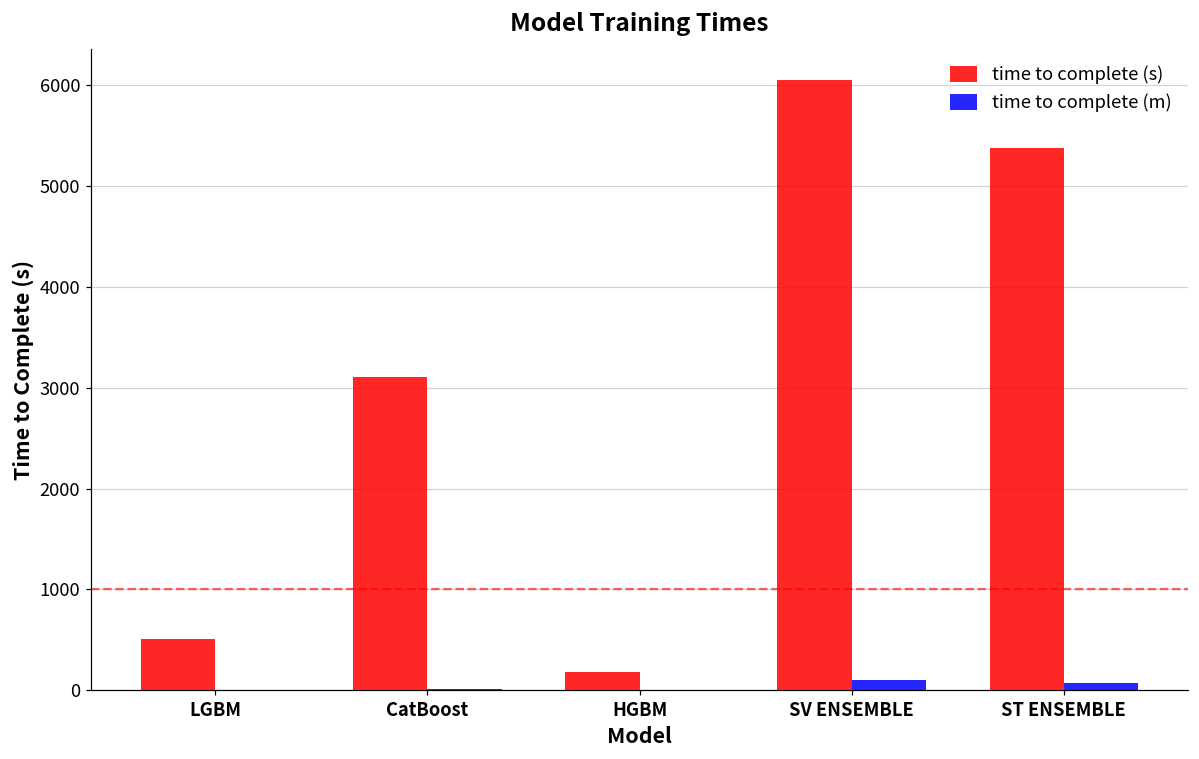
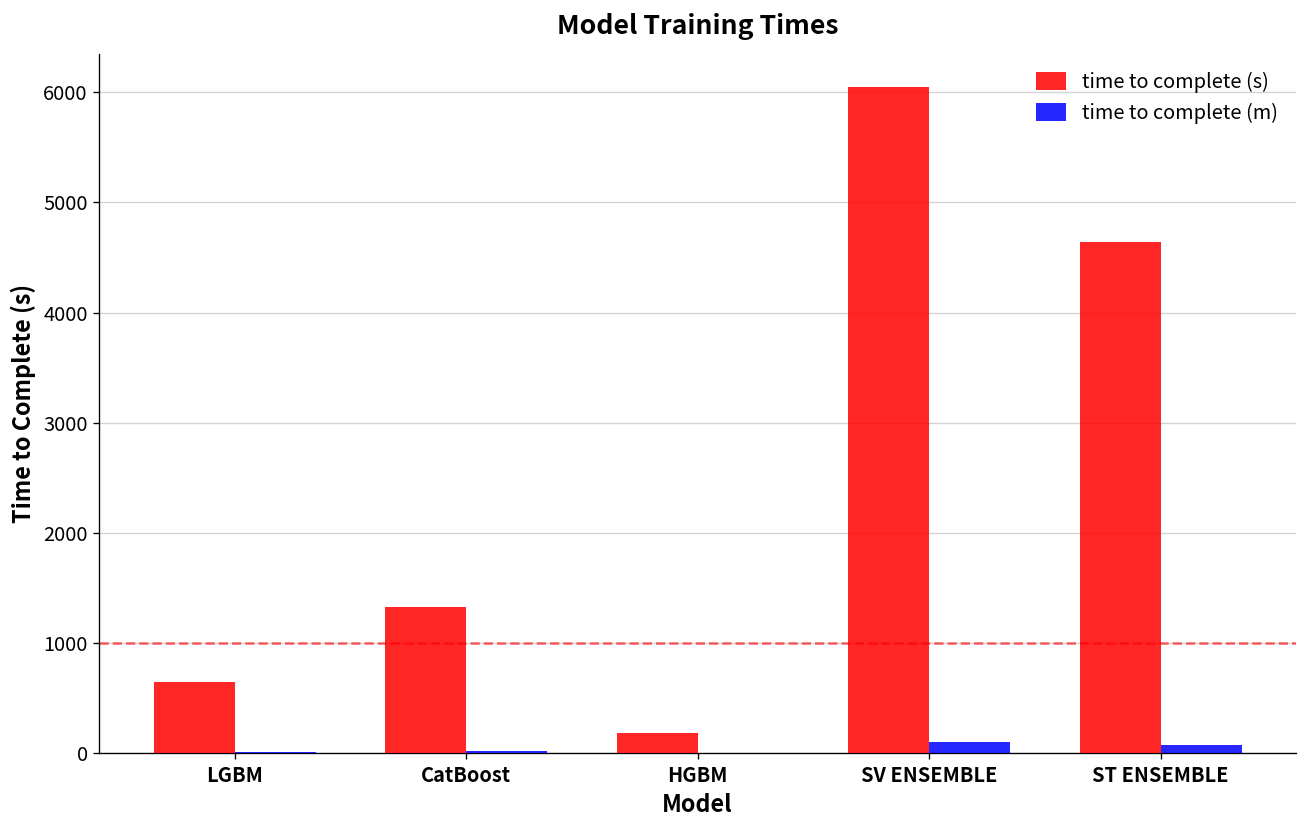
  {
    "time to complete (s)": {
-     "LGBM": 500,
-     "CatBoost": 3100,
+     "LGBM": 600,
+     "CatBoost": 1300,
      "HGBM": 200,
      "SV ENSEMBLE": 6000,
-     "ST ENSEMBLE": 5400
+     "ST ENSEMBLE": 4600
    },
    "time to complete (m)": {
      "SV ENSEMBLE": 100,
      "ST ENSEMBLE": 100
    }
  }
